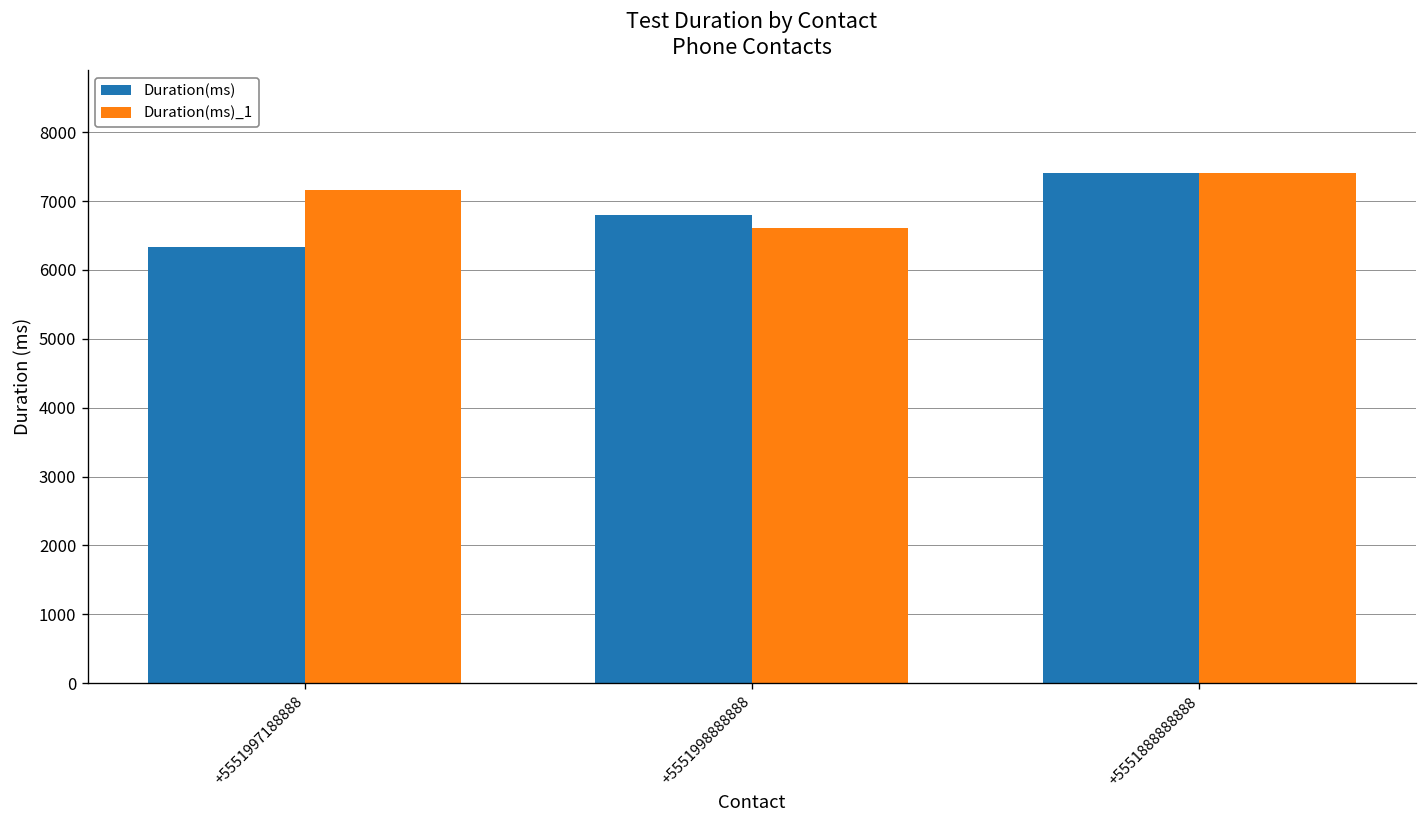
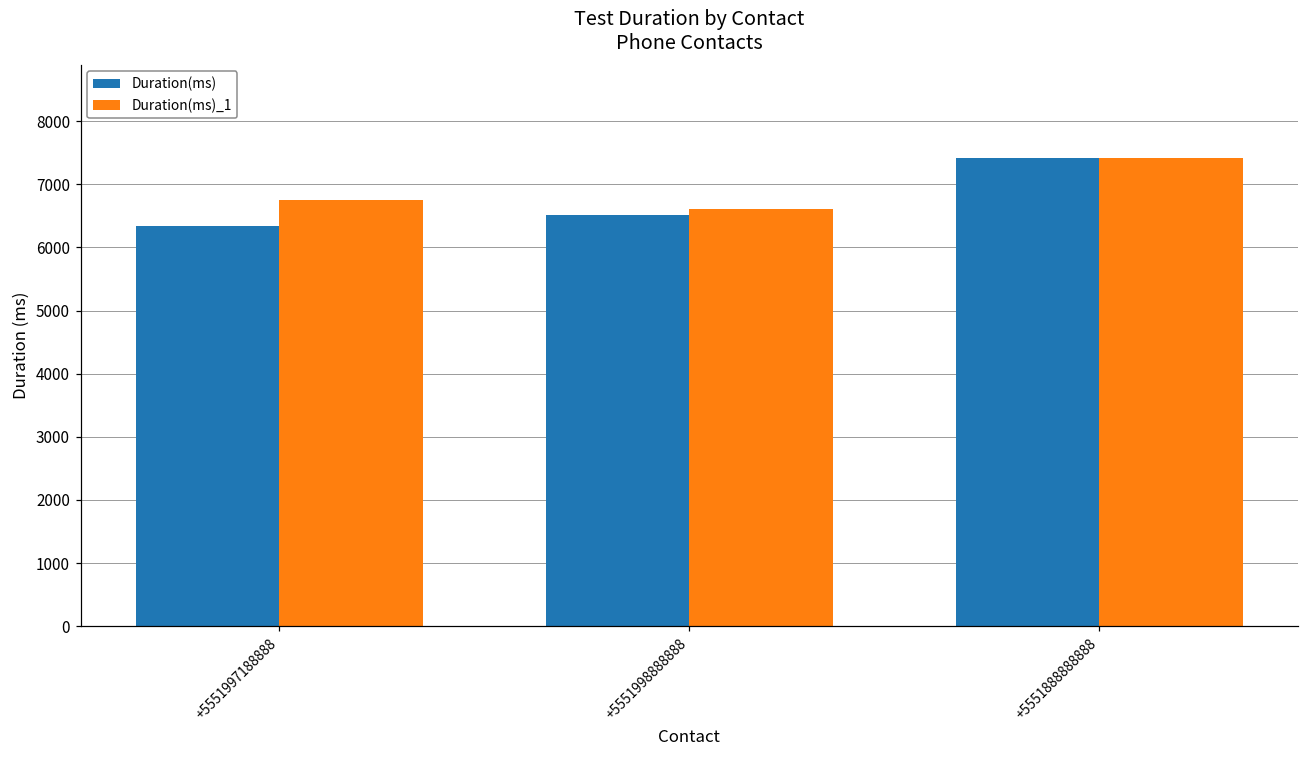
  {
    "Duration(ms)": {
      "+5551997188888": 6300,
-     "+5551998888888": 6800,
+     "+5551998888888": 6500,
      "+5551888888888": 7400
    },
    "Duration(ms)_1": {
-     "+5551997188888": 7200,
+     "+5551997188888": 6800,
      "+5551998888888": 6600,
      "+5551888888888": 7400
    }
  }
